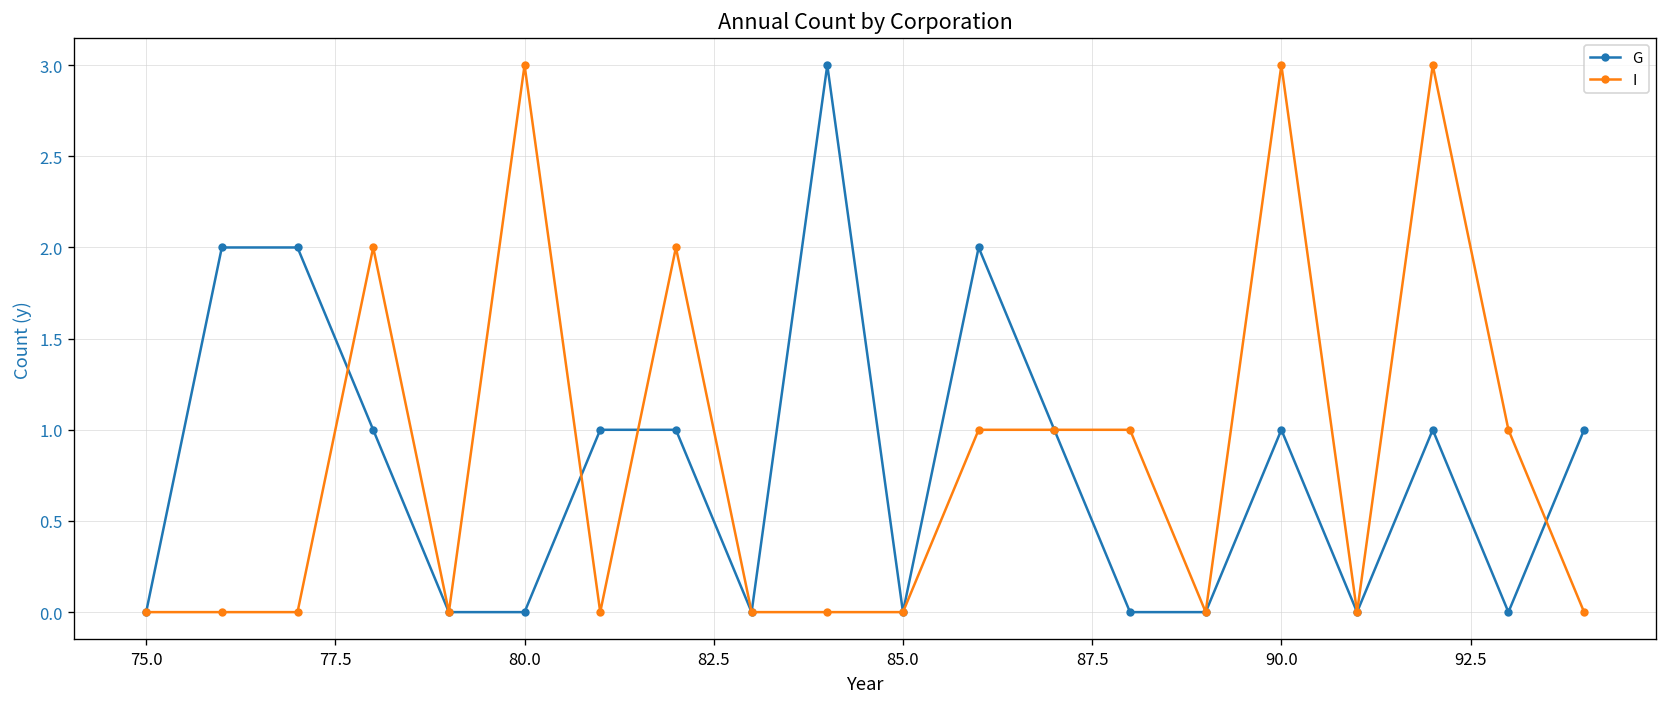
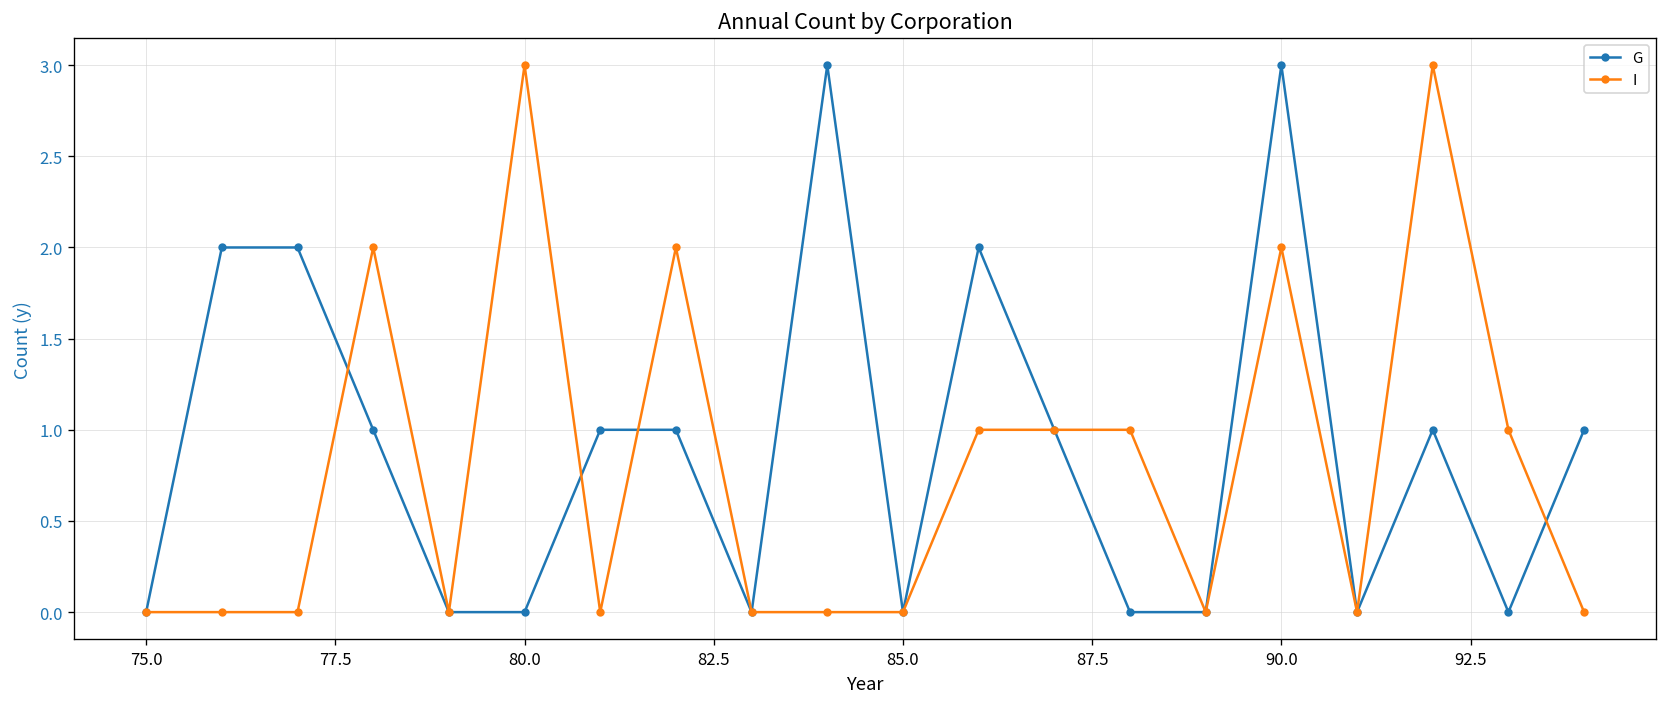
  {
    "G": {
      "80.0": 0,
-     "90.0": 1
+     "90.0": 3
    },
    "I": {
      "80.0": 3,
-     "90.0": 3
+     "90.0": 2
    }
  }
